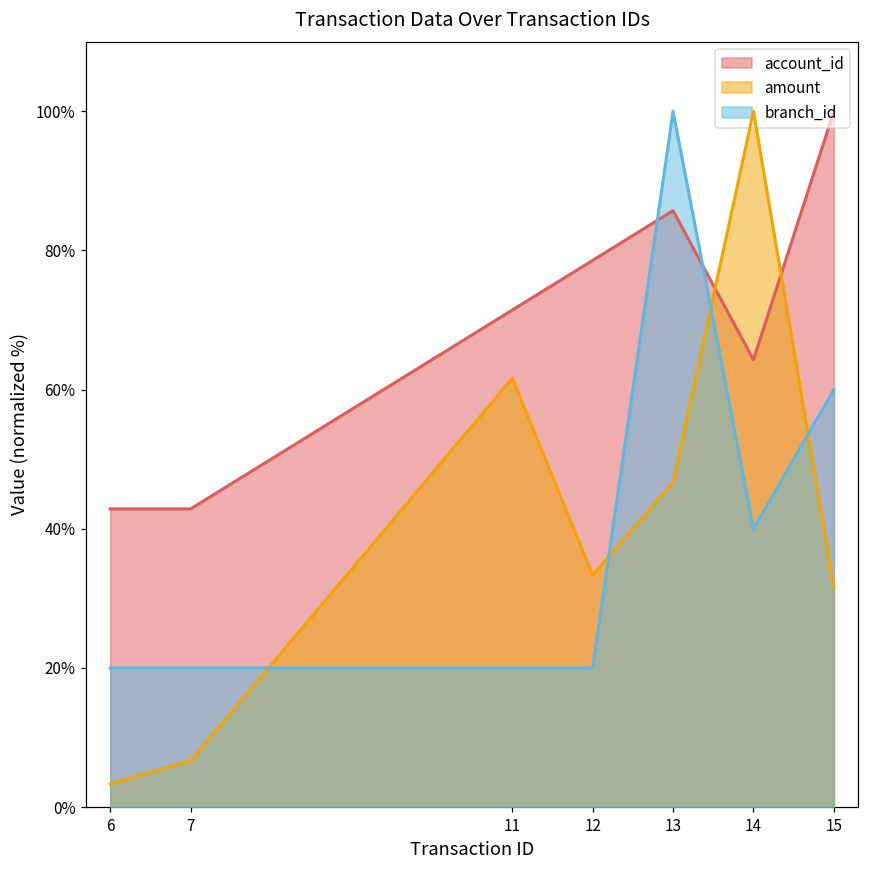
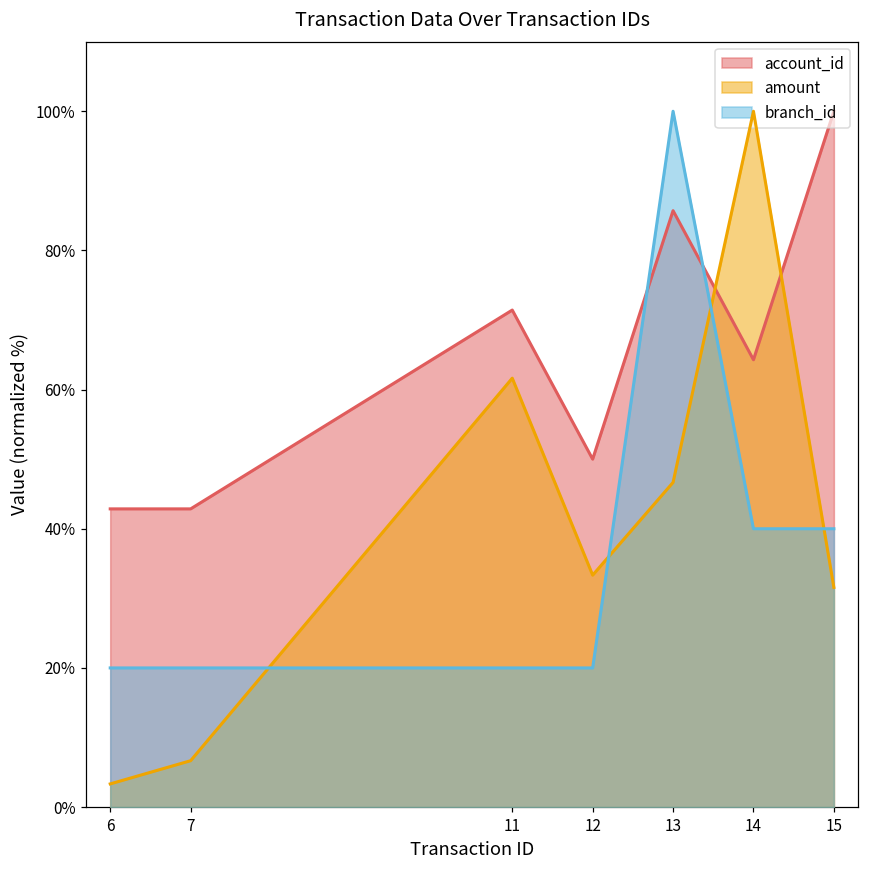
  {
    "account_id": {
      "6": "43%",
      "7": "43%",
      "11": "71%",
-     "12": "79%",
+     "12": "50%",
      "13": "86%",
      "14": "64%"
    },
    "amount": {
      "6": "3%",
      "7": "7%",
      "11": "62%",
      "12": "33%",
      "13": "47%",
      "15": "32%"
    },
    "branch_id": {
      "6": "20%",
      "7": "20%",
      "11": "20%",
      "12": "20%",
      "13": "100%",
      "14": "40%",
-     "15": "60%"
+     "15": "40%"
    }
  }
